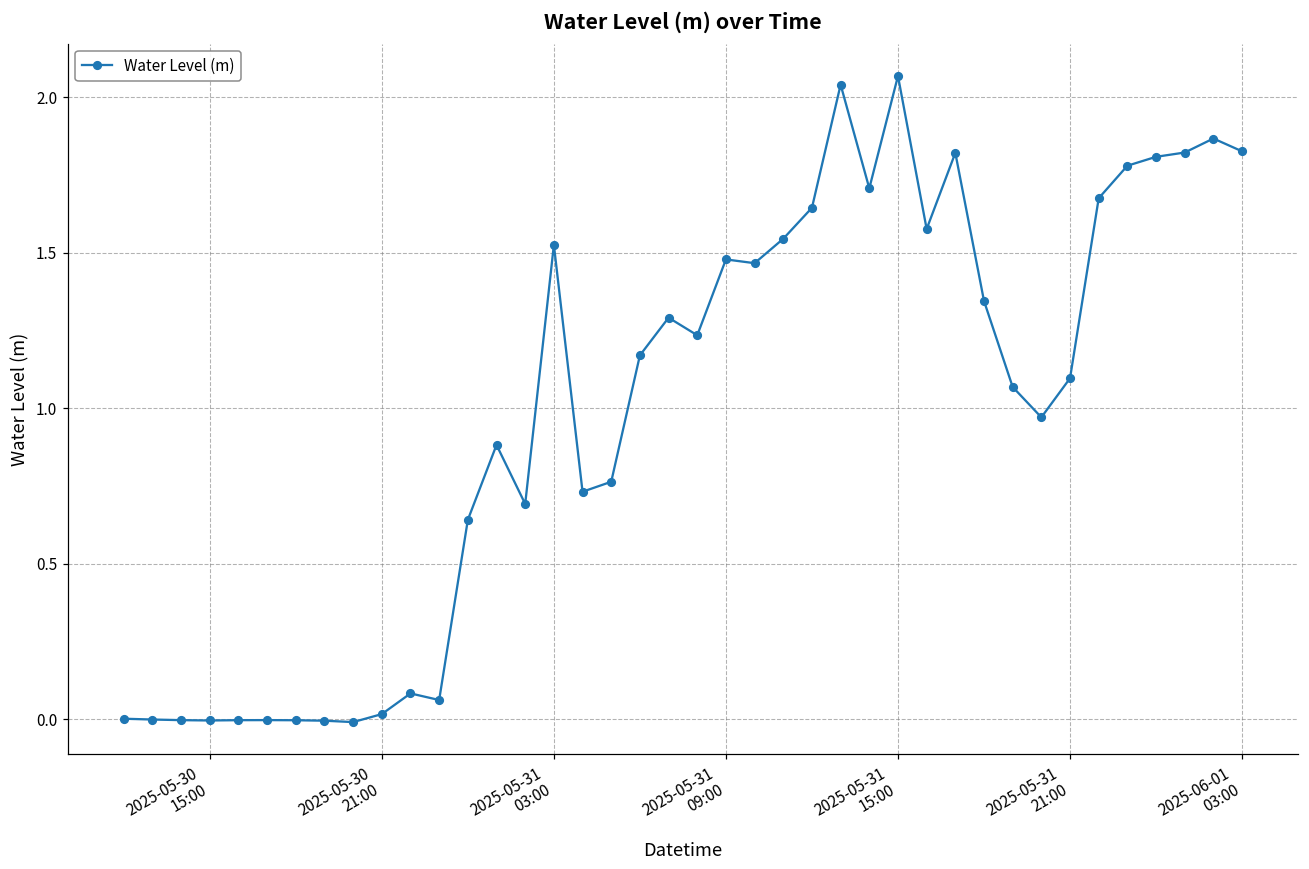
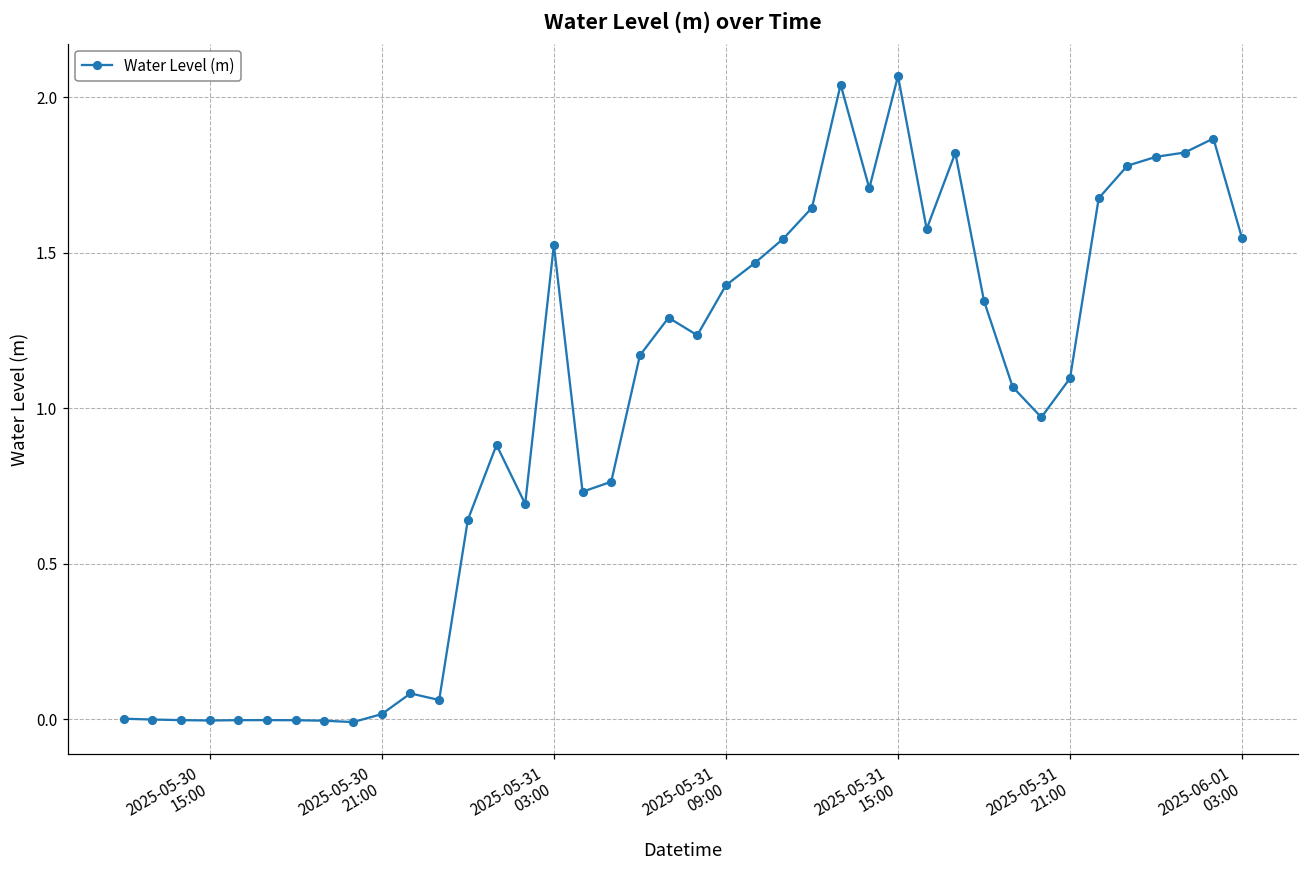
  {
    "2025-05-30 15:00": 0.00,
    "2025-05-30 21:00": 0.02,
    "2025-05-31 03:00": 1.52,
-   "2025-05-31 09:00": 1.48,
+   "2025-05-31 09:00": 1.40,
    "2025-05-31 15:00": 2.07,
    "2025-05-31 21:00": 1.10,
-   "2025-06-01 03:00": 1.83
+   "2025-06-01 03:00": 1.55
  }
